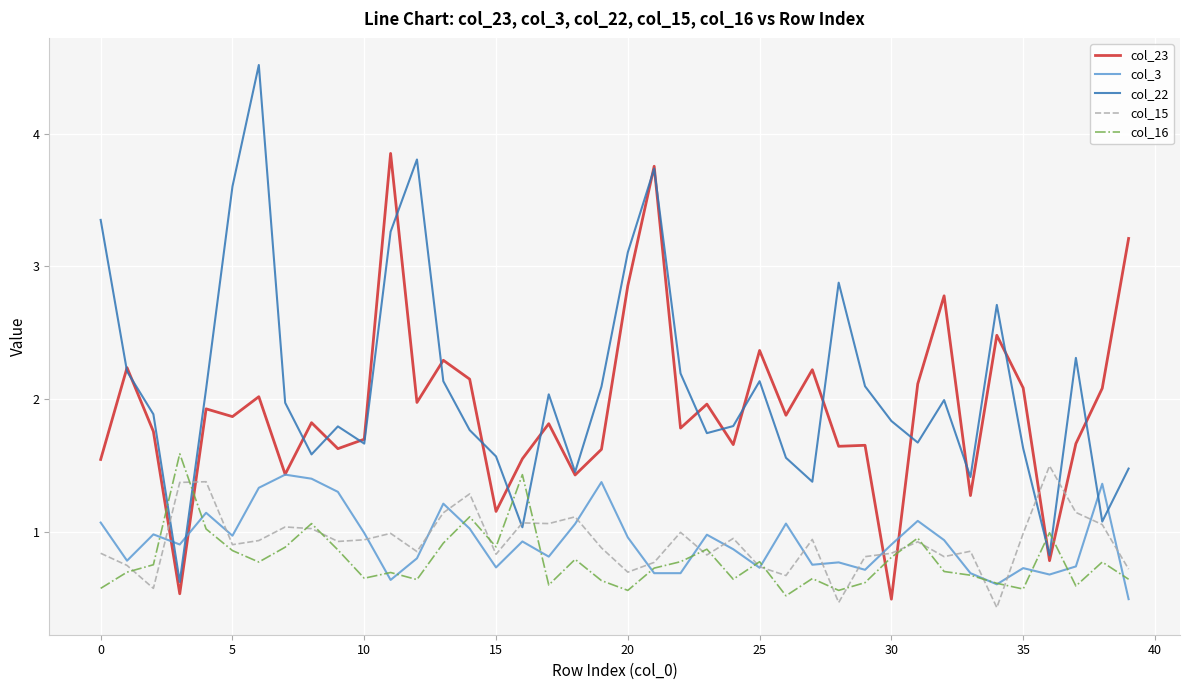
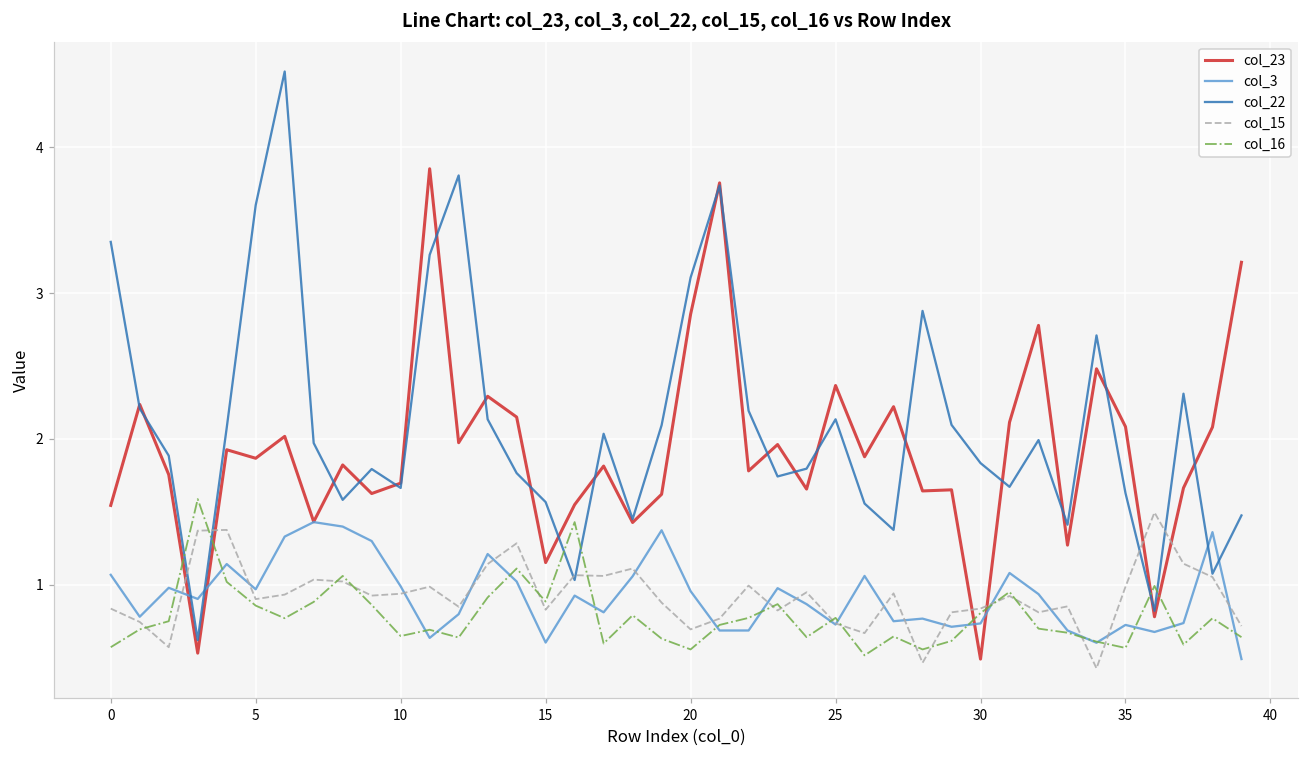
  {
    "col_23": {
      "0": 1.54,
      "5": 1.87,
      "10": 1.70,
      "15": 1.15,
      "20": 2.85,
      "25": 2.37,
      "30": 0.49,
      "35": 2.08
    },
    "col_3": {
      "0": 1.07,
      "5": 0.97,
      "10": 0.99,
-     "15": 0.73,
+     "15": 0.60,
      "20": 0.96,
-     "30": 0.90,
+     "30": 0.74,
      "35": 0.73
    },
    "col_22": {
      "0": 3.35,
      "5": 3.60,
      "10": 1.66,
      "15": 1.57,
      "20": 3.11,
      "25": 2.13,
      "30": 1.83,
      "35": 1.63
    },
    "col_15": {
      "0": 0.84,
      "5": 0.90,
      "10": 0.94,
      "15": 0.83,
      "20": 0.69,
      "30": 0.84,
      "35": 0.99
    },
    "col_16": {
      "0": 0.57,
      "5": 0.86,
      "10": 0.65,
      "15": 0.89,
      "20": 0.56,
      "25": 0.77,
      "30": 0.81,
      "35": 0.57
    }
  }
